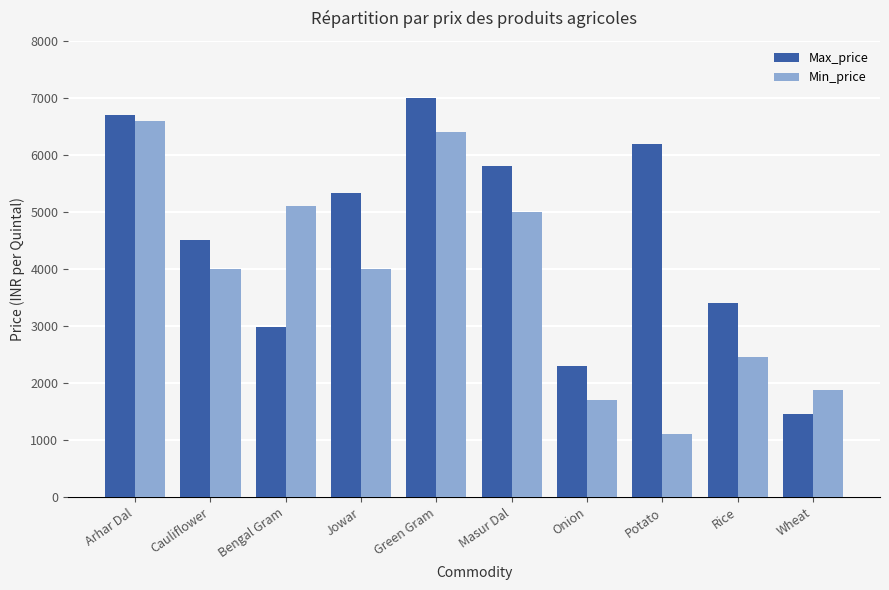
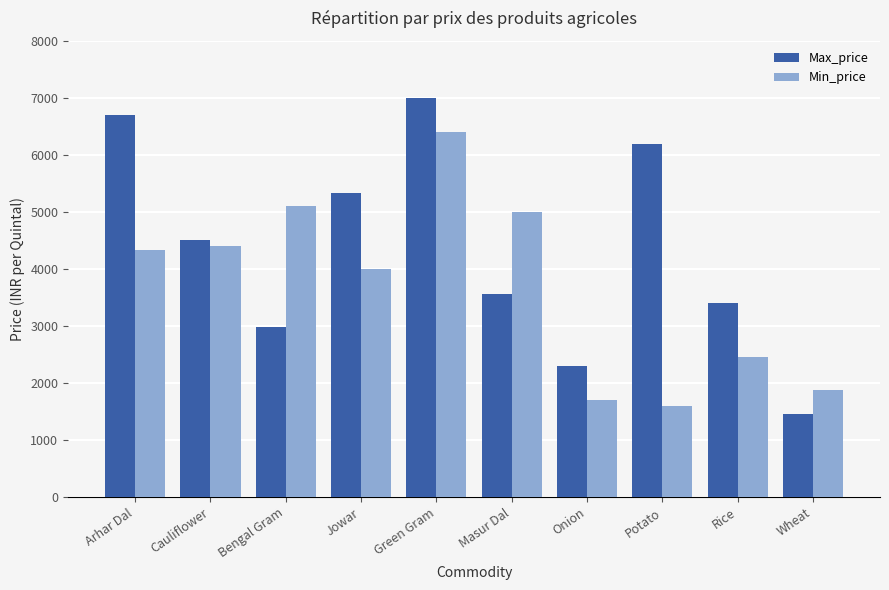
  {
    "Max_price": {
      "Arhar Dal": 6700,
      "Cauliflower": 4500,
      "Bengal Gram": 3000,
      "Jowar": 5300,
      "Green Gram": 7000,
-     "Masur Dal": 5800,
+     "Masur Dal": 3600,
      "Onion": 2300,
      "Potato": 6200,
      "Rice": 3400,
      "Wheat": 1500
    },
    "Min_price": {
-     "Arhar Dal": 6600,
-     "Cauliflower": 4000,
+     "Arhar Dal": 4300,
+     "Cauliflower": 4400,
      "Bengal Gram": 5100,
      "Jowar": 4000,
      "Green Gram": 6400,
      "Masur Dal": 5000,
      "Onion": 1700,
-     "Potato": 1100,
+     "Potato": 1600,
      "Rice": 2500,
      "Wheat": 1900
    }
  }
